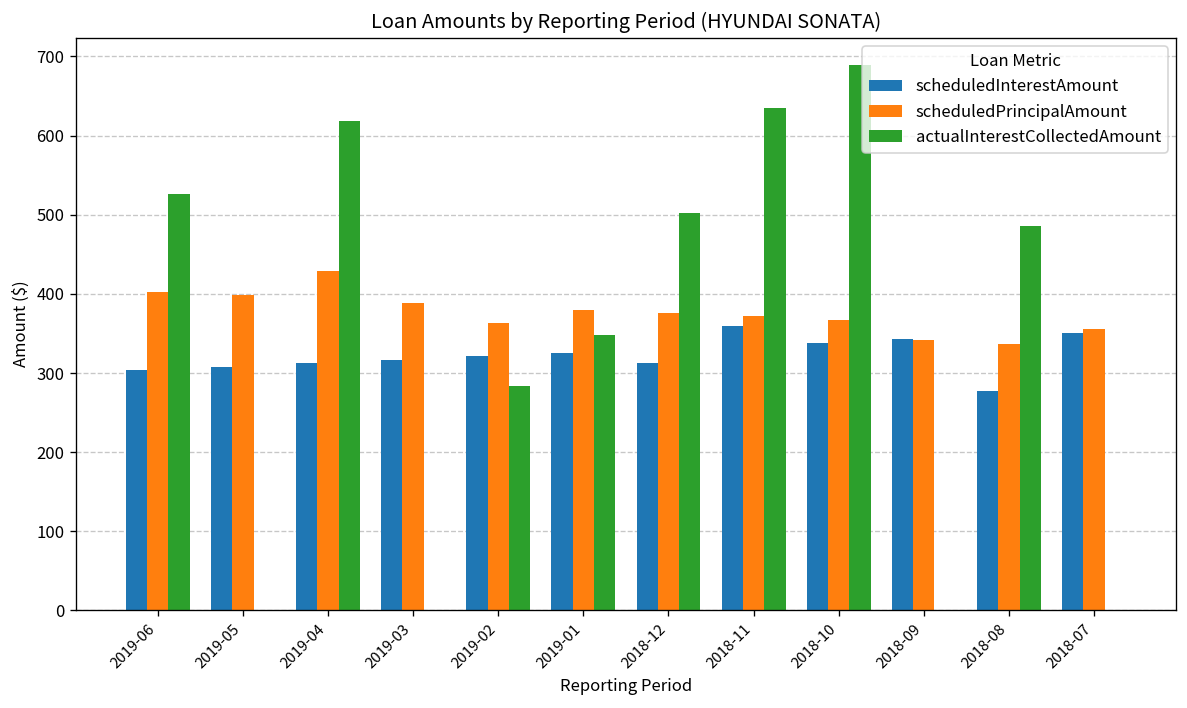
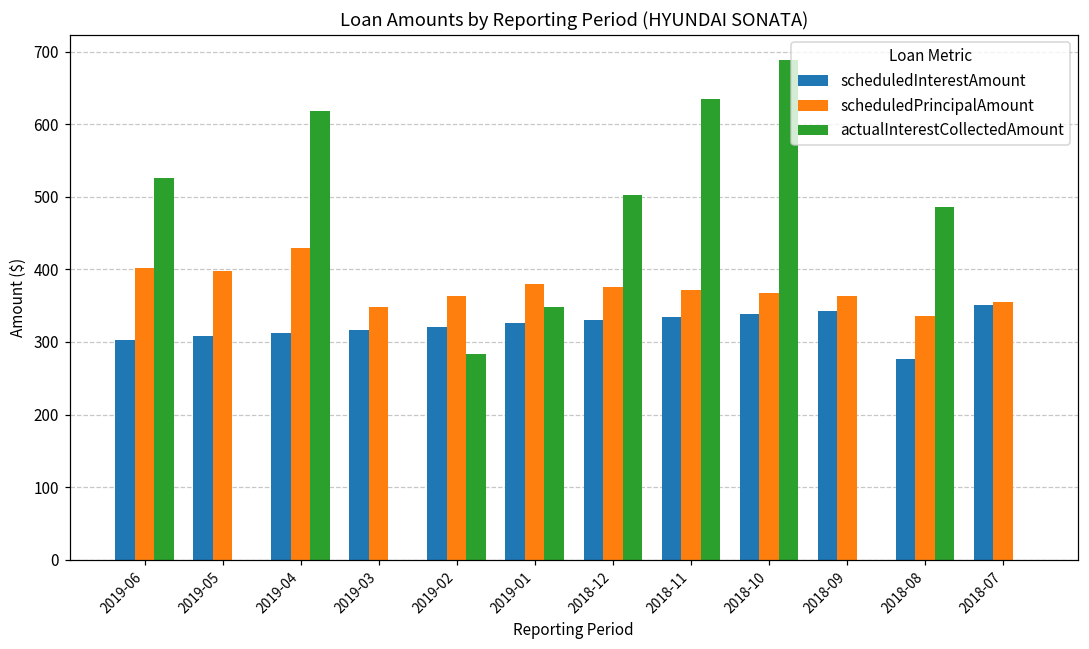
  {
    "scheduledInterestAmount": {
      "2019-06": 300,
      "2019-05": 310,
      "2019-04": 310,
      "2019-03": 320,
      "2019-02": 320,
      "2019-01": 330,
-     "2018-12": 310,
-     "2018-11": 360,
+     "2018-12": 330,
+     "2018-11": 330,
      "2018-10": 340,
      "2018-09": 340,
      "2018-08": 280,
      "2018-07": 350
    },
    "scheduledPrincipalAmount": {
      "2019-06": 400,
      "2019-05": 400,
      "2019-04": 430,
-     "2019-03": 390,
+     "2019-03": 350,
      "2019-02": 360,
      "2019-01": 380,
      "2018-12": 380,
      "2018-11": 370,
      "2018-10": 370,
-     "2018-09": 340,
+     "2018-09": 360,
      "2018-08": 340,
      "2018-07": 360
    },
    "actualInterestCollectedAmount": {
      "2019-06": 530,
      "2019-05": 0,
      "2019-04": 620,
      "2019-03": 0,
      "2019-02": 280,
      "2019-01": 350,
      "2018-12": 500,
      "2018-11": 630,
      "2018-10": 690,
      "2018-09": 0,
      "2018-08": 490,
      "2018-07": 0
    }
  }
